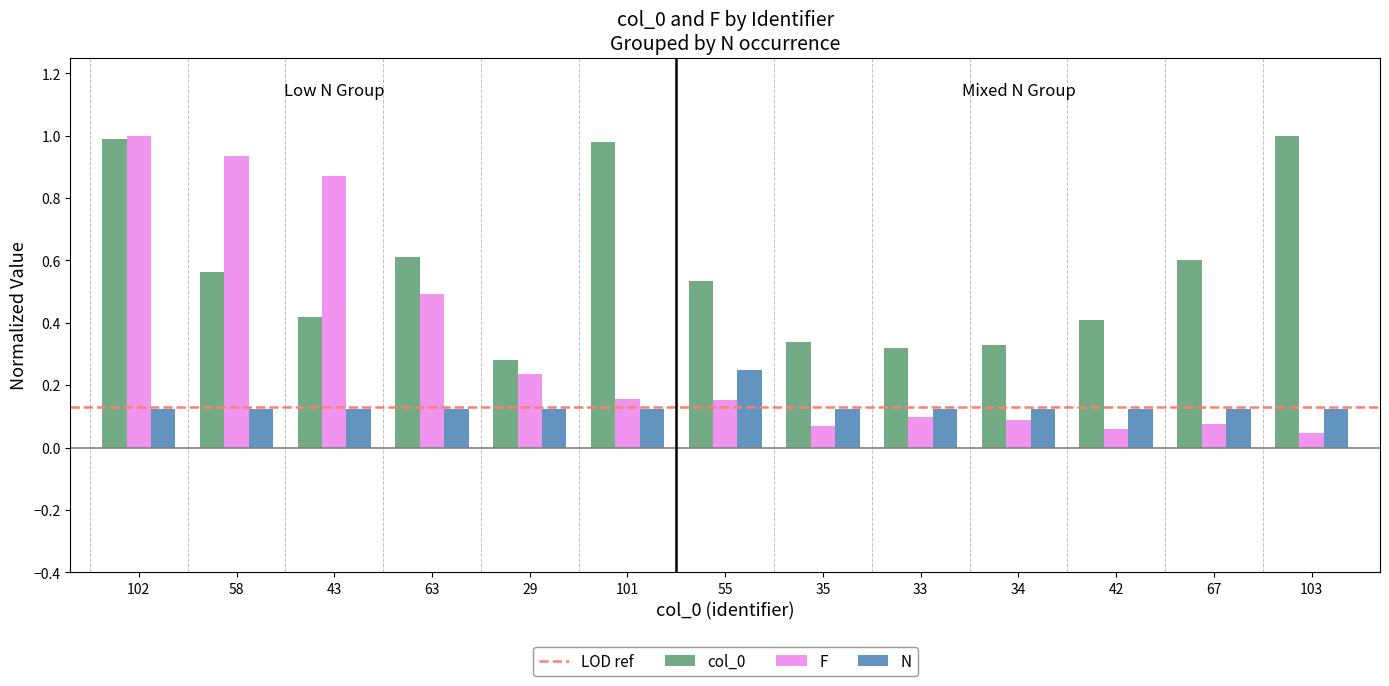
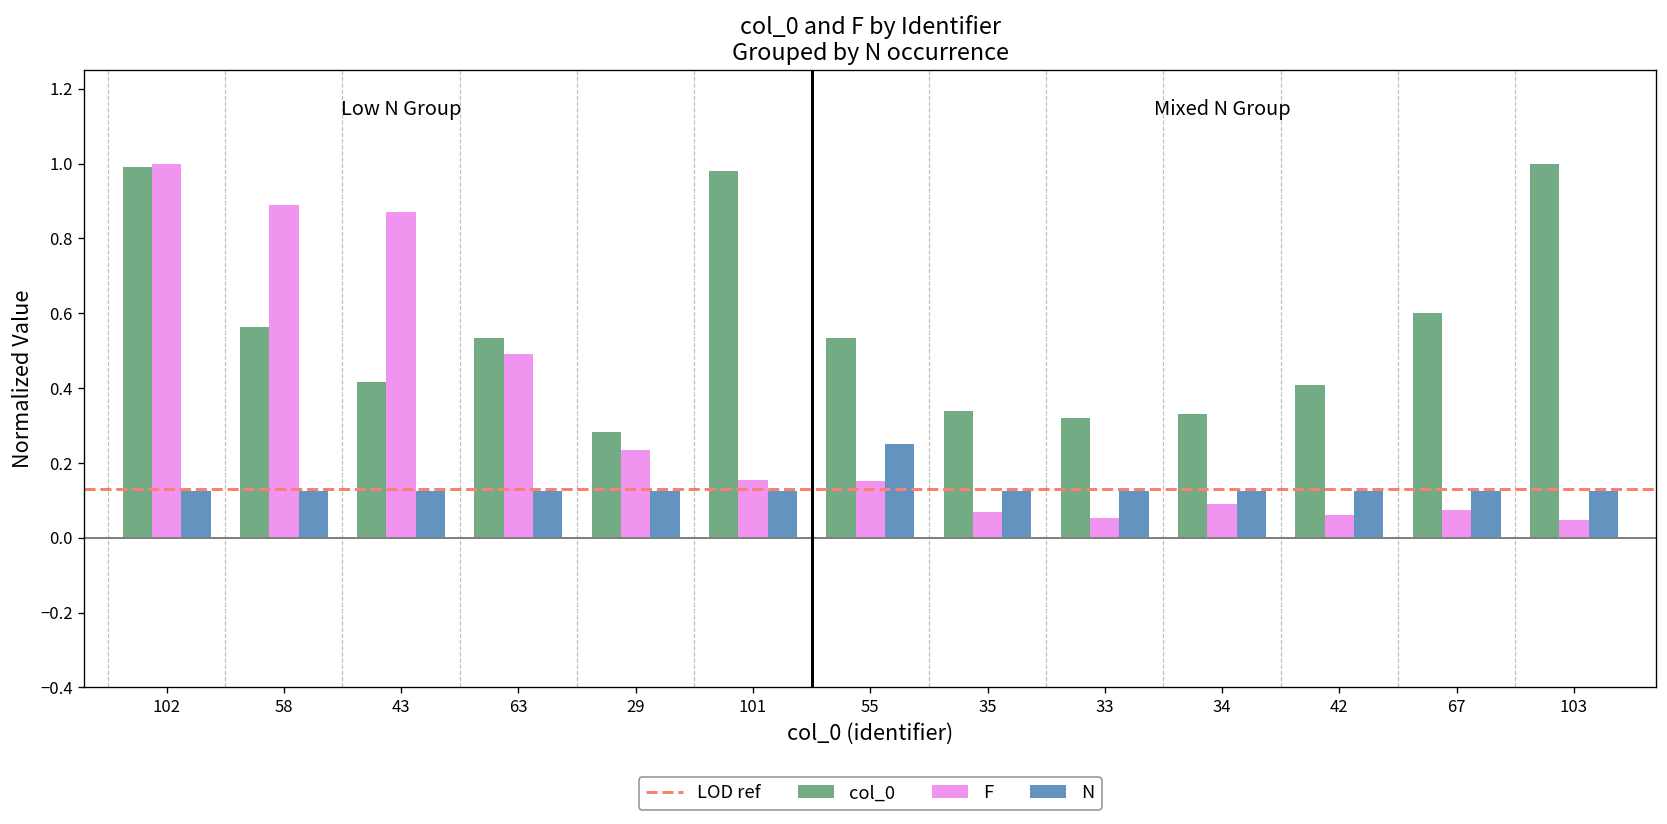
  {
    "col_0": {
      "102": 0.99,
      "58": 0.56,
      "43": 0.42,
-     "63": 0.61,
+     "63": 0.53,
      "29": 0.28,
      "101": 0.98,
      "55": 0.53,
      "35": 0.34,
      "33": 0.32,
      "34": 0.33,
      "42": 0.41,
      "67": 0.60,
      "103": 1.00
    },
    "F": {
      "102": 1.00,
-     "58": 0.94,
+     "58": 0.89,
      "43": 0.87,
      "63": 0.49,
      "29": 0.24,
      "101": 0.16,
      "55": 0.15,
      "35": 0.07,
-     "33": 0.10,
+     "33": 0.05,
      "34": 0.09,
      "42": 0.06,
      "67": 0.08,
      "103": 0.05
    },
    "N": {
      "102": 0.13,
      "58": 0.13,
      "43": 0.13,
      "63": 0.13,
      "29": 0.13,
      "101": 0.13,
      "55": 0.25,
      "35": 0.13,
      "33": 0.13,
      "34": 0.13,
      "42": 0.13,
      "67": 0.13,
      "103": 0.13
    }
  }
